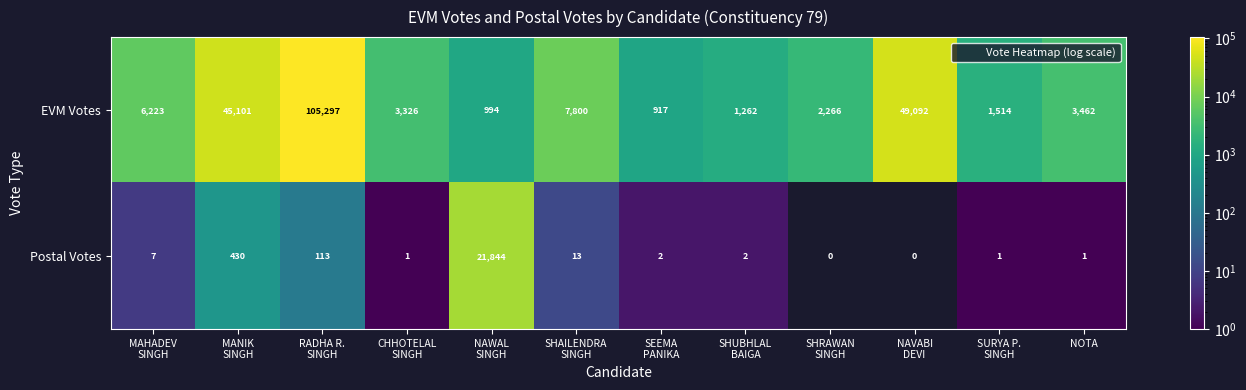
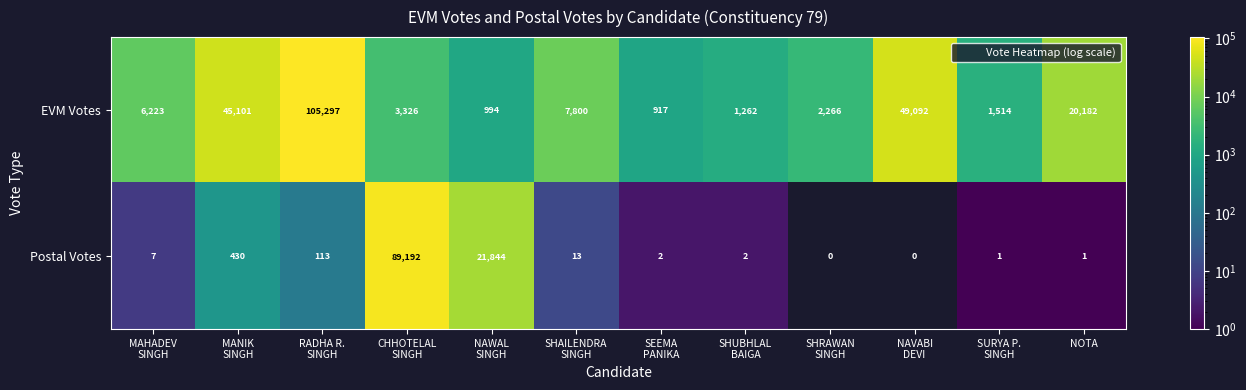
  {
    "EVM Votes": {
      "MAHADEV SINGH": "6,223",
      "MANIK SINGH": "45,101",
      "RADHA R. SINGH": "105,297",
      "CHHOTELAL SINGH": "3,326",
      "NAWAL SINGH": "994",
      "SHAILENDRA SINGH": "7,800",
      "SEEMA PANIKA": "917",
      "SHUBHLAL BAIGA": "1,262",
      "SHRAWAN SINGH": "2,266",
      "NAVABI DEVI": "49,092",
      "SURYA P. SINGH": "1,514",
-     "NOTA": "3,462"
+     "NOTA": "20,182"
    },
    "Postal Votes": {
      "MAHADEV SINGH": "7",
      "MANIK SINGH": "430",
      "RADHA R. SINGH": "113",
-     "CHHOTELAL SINGH": "1",
+     "CHHOTELAL SINGH": "89,192",
      "NAWAL SINGH": "21,844",
      "SHAILENDRA SINGH": "13",
      "SEEMA PANIKA": "2",
      "SHUBHLAL BAIGA": "2",
      "SHRAWAN SINGH": "0",
      "NAVABI DEVI": "0",
      "SURYA P. SINGH": "1",
      "NOTA": "1"
    }
  }
